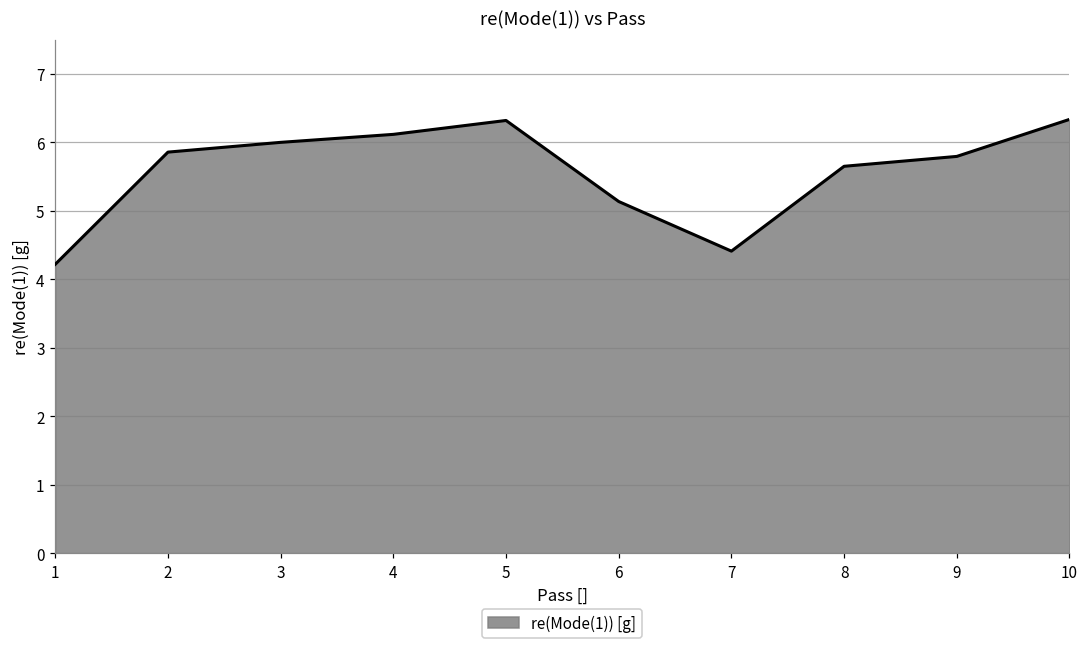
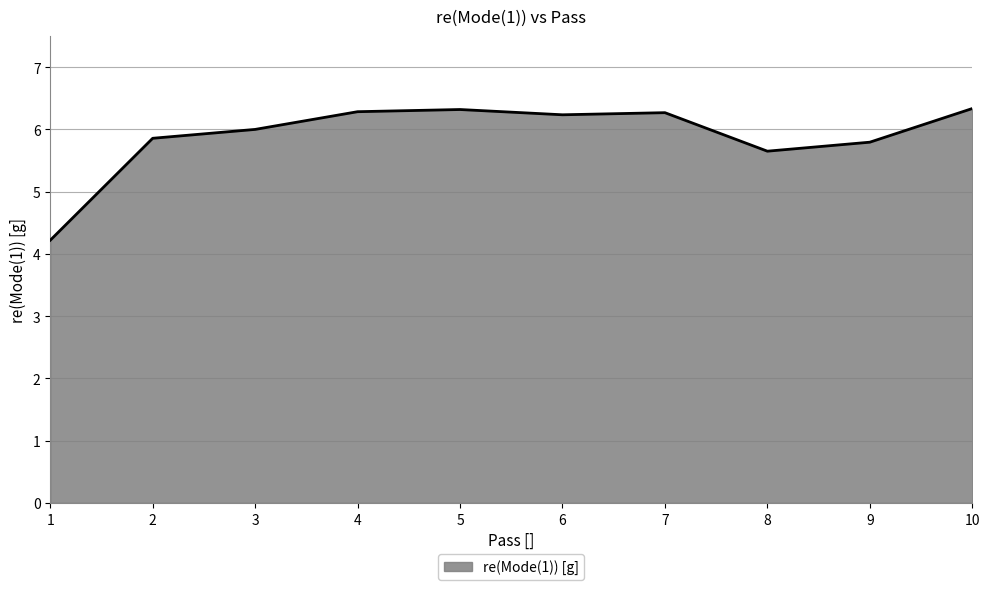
  {
    "1": 4.2,
    "2": 5.9,
    "3": 6.0,
-   "4": 6.1,
+   "4": 6.3,
    "5": 6.3,
-   "6": 5.1,
-   "7": 4.4,
+   "6": 6.2,
+   "7": 6.3,
    "8": 5.6,
    "9": 5.8,
    "10": 6.3
  }
